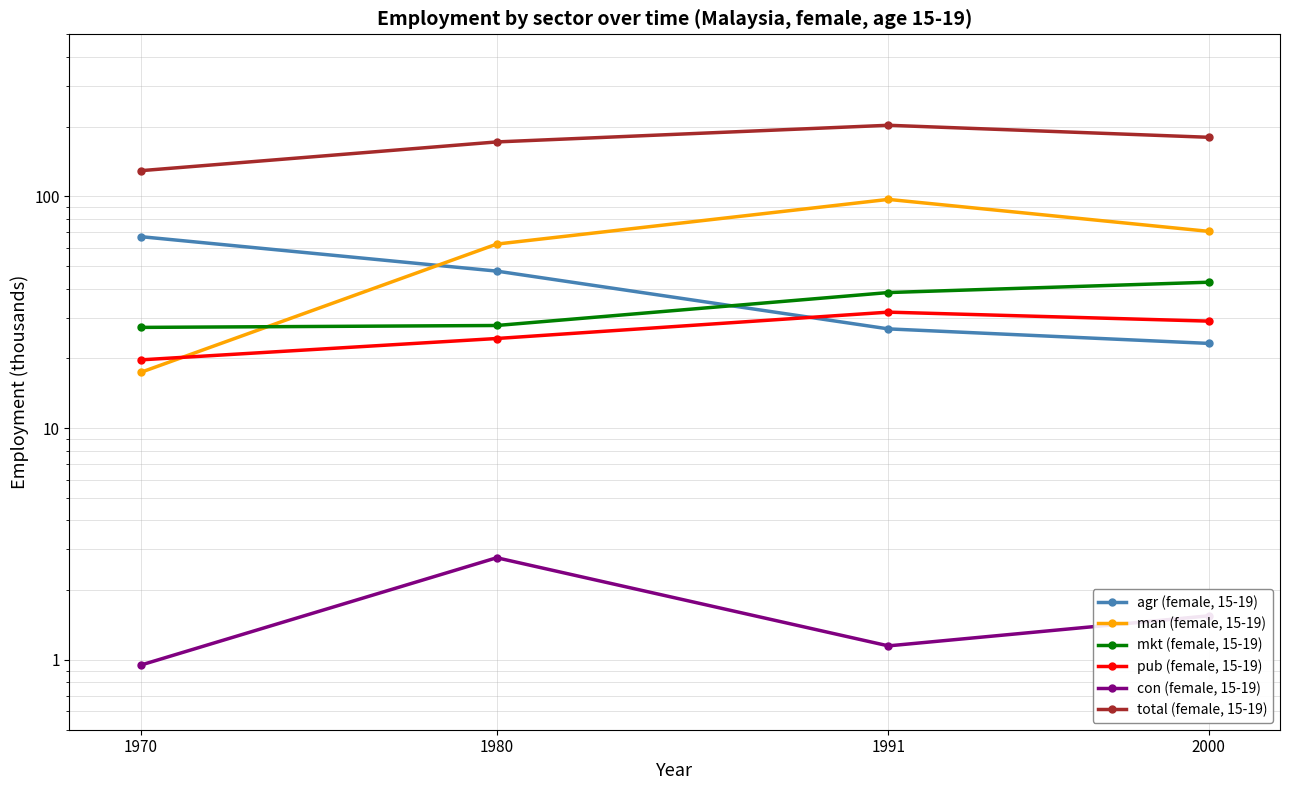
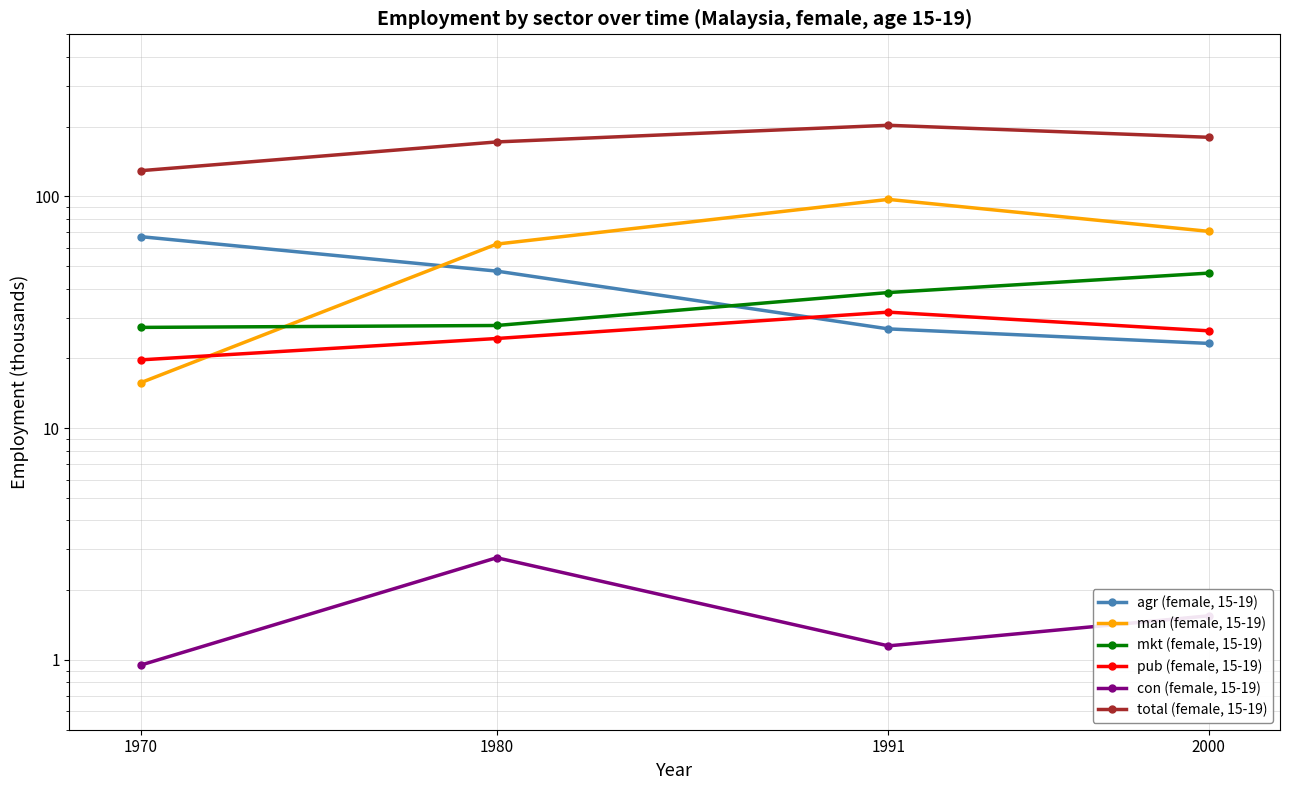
  {
    "agr (female, 15-19)": {
      "1970": 67,
      "1980": 48,
      "1991": 27,
      "2000": 23
    },
    "man (female, 15-19)": {
-     "1970": 17,
+     "1970": 16,
      "1980": 62,
      "1991": 97,
      "2000": 71
    },
    "mkt (female, 15-19)": {
      "1970": 27,
      "1980": 28,
      "1991": 38,
-     "2000": 43
+     "2000": 47
    },
    "pub (female, 15-19)": {
      "1970": 20,
      "1980": 24,
      "1991": 32,
-     "2000": 29
+     "2000": 26
    },
    "con (female, 15-19)": {
      "1970": 0.95,
      "1980": 2.8,
      "1991": 1.2
    },
    "total (female, 15-19)": {
      "1970": 130,
      "1980": 170,
      "1991": 200,
      "2000": 180
    }
  }
